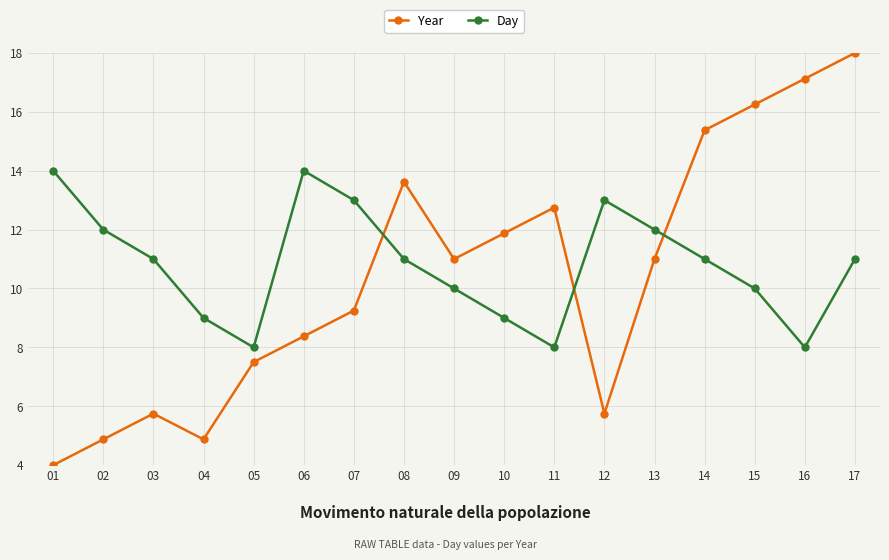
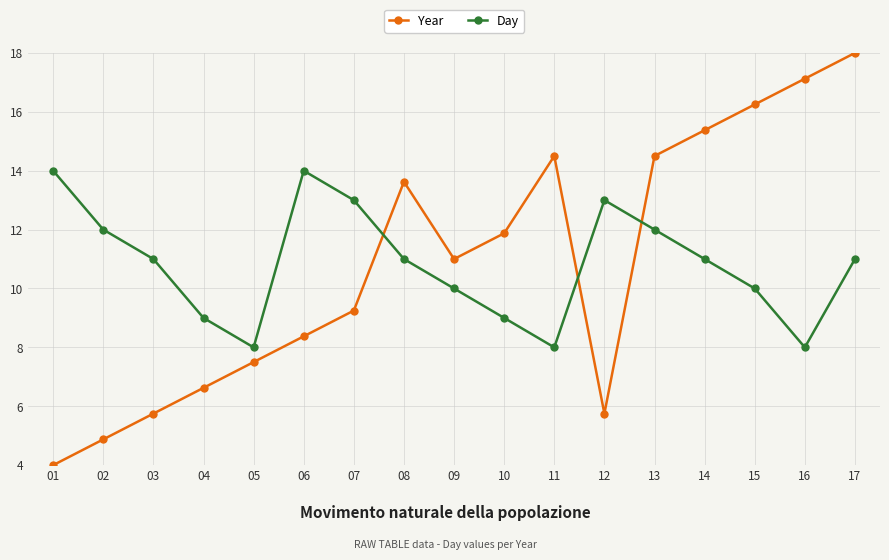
  {
    "Year": {
      "01": 4.0,
      "02": 4.9,
      "03": 5.8,
-     "04": 4.9,
+     "04": 6.6,
      "05": 7.5,
      "06": 8.4,
      "07": 9.3,
      "08": 13.6,
      "09": 11.0,
      "10": 11.9,
-     "11": 12.8,
+     "11": 14.5,
      "12": 5.8,
-     "13": 11.0,
+     "13": 14.5,
      "14": 15.4,
      "15": 16.3,
      "16": 17.1,
      "17": 18.0
    },
    "Day": {
      "01": 14.0,
      "02": 12.0,
      "03": 11.0,
      "04": 9.0,
      "05": 8.0,
      "06": 14.0,
      "07": 13.0,
      "08": 11.0,
      "09": 10.0,
      "10": 9.0,
      "11": 8.0,
      "12": 13.0,
      "13": 12.0,
      "14": 11.0,
      "15": 10.0,
      "16": 8.0,
      "17": 11.0
    }
  }
